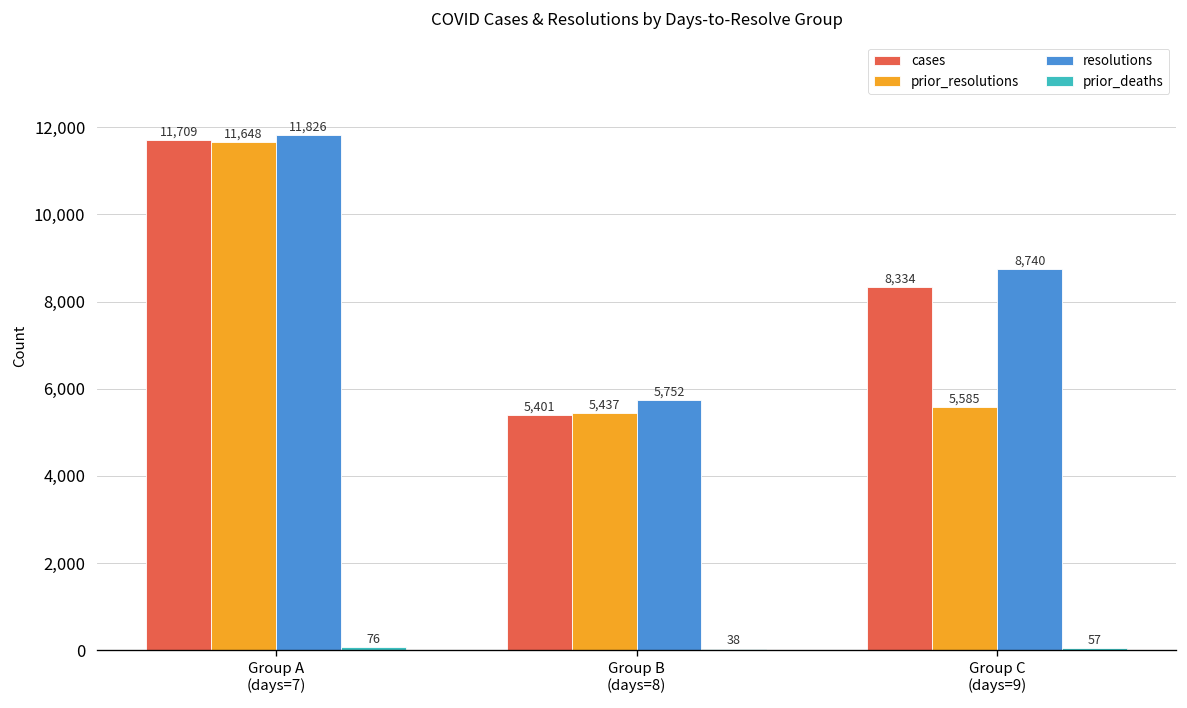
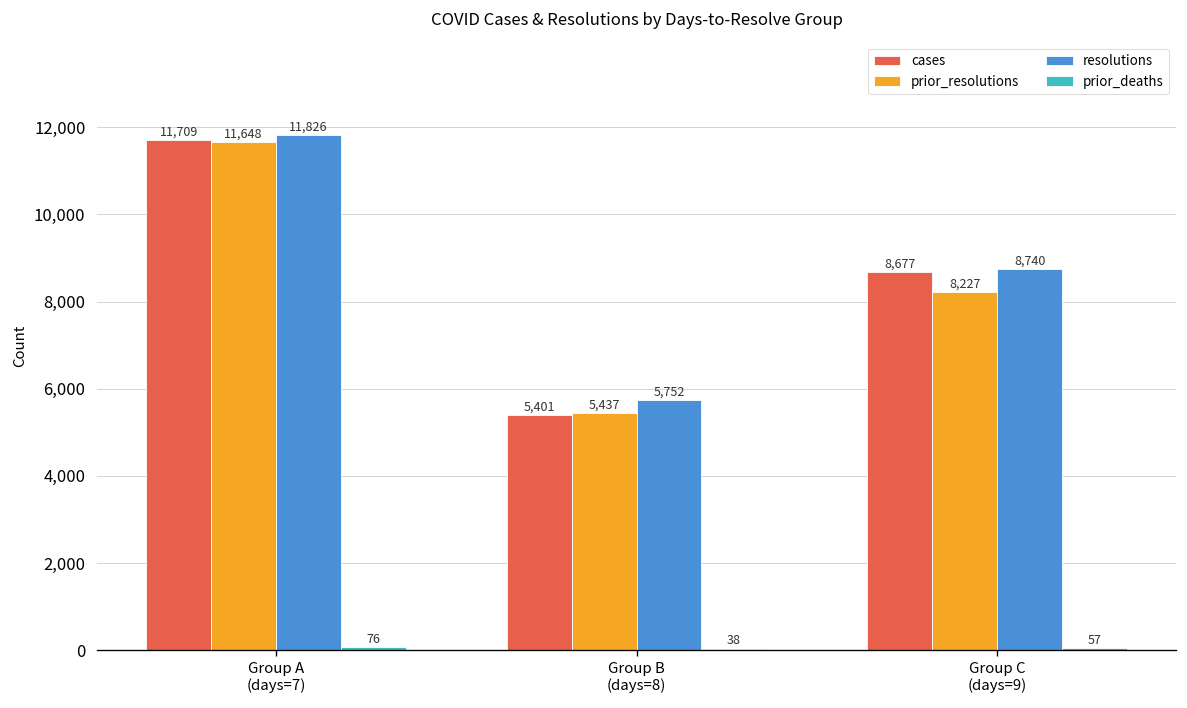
  {
    "cases": {
      "Group A (days=7)": "11,709",
      "Group B (days=8)": "5,401",
-     "Group C (days=9)": "8,334"
+     "Group C (days=9)": "8,677"
    },
    "prior_resolutions": {
      "Group A (days=7)": "11,648",
      "Group B (days=8)": "5,437",
-     "Group C (days=9)": "5,585"
+     "Group C (days=9)": "8,227"
    }
  }
